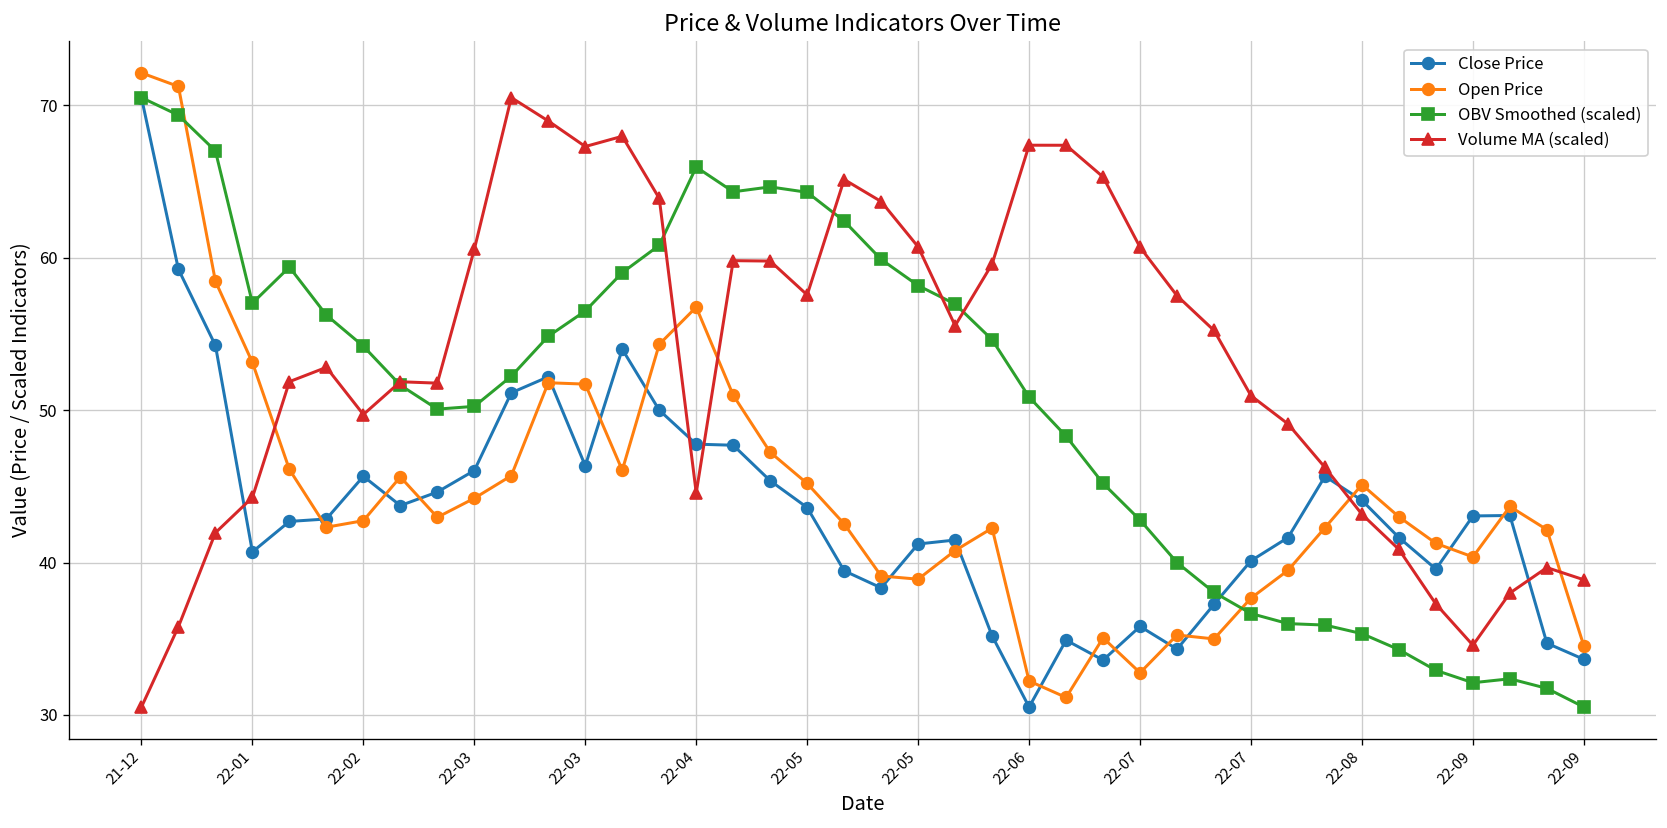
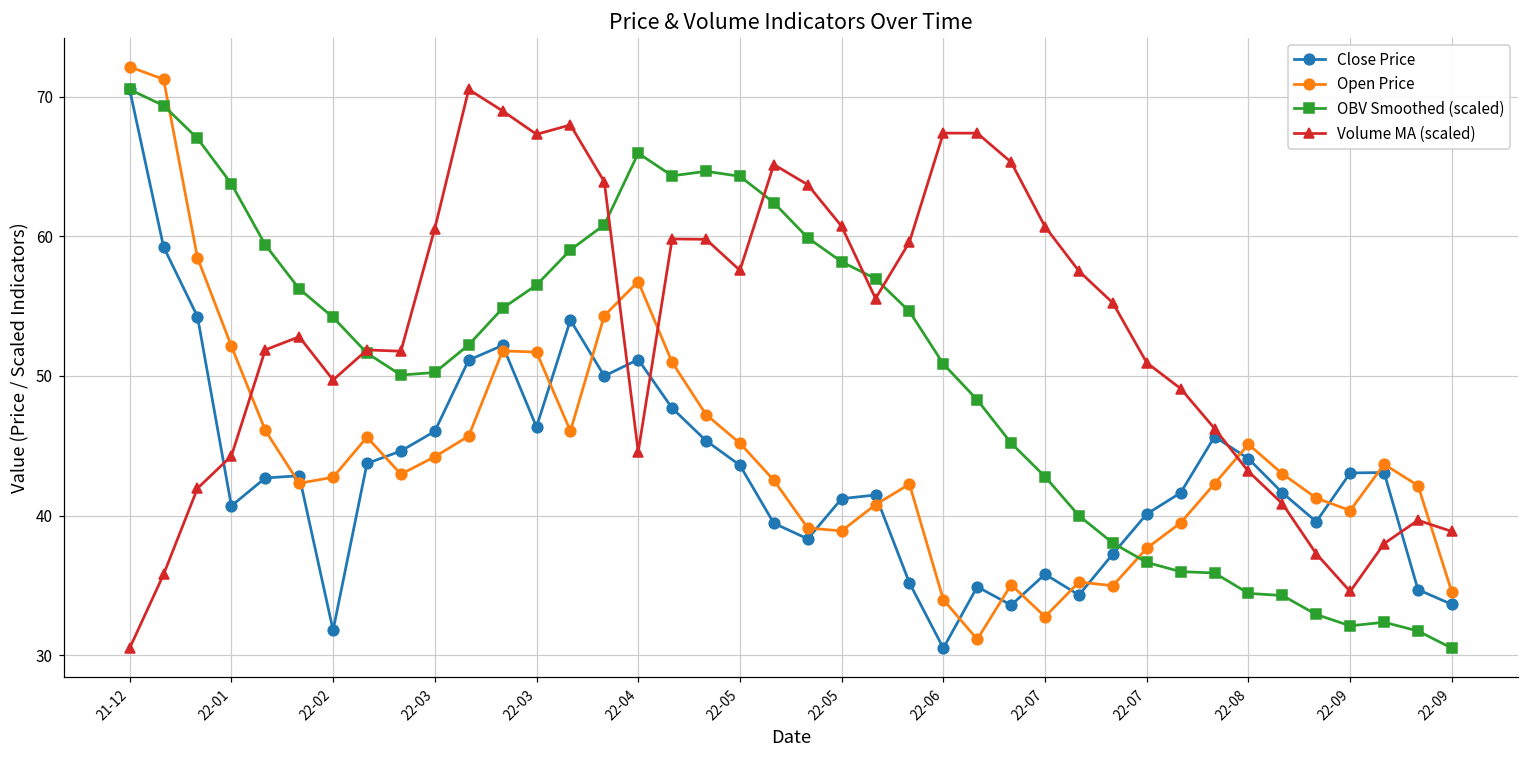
  {
    "Close Price": {
      "22-01": 40.7,
-     "22-02": 45.7,
-     "22-04": 47.8,
+     "22-02": 31.8,
+     "22-04": 51.2,
      "22-06": 30.5,
      "22-08": 44.1
    },
    "Open Price": {
      "21-12": 72.1,
-     "22-01": 53.1,
+     "22-01": 52.1,
      "22-02": 42.8,
      "22-04": 56.8,
-     "22-06": 32.2,
+     "22-06": 34.0,
      "22-08": 45.1
    },
    "OBV Smoothed (scaled)": {
-     "22-01": 57.0,
+     "22-01": 63.8,
      "22-02": 54.2,
      "22-04": 65.9,
      "22-06": 50.9,
-     "22-08": 35.3
+     "22-08": 34.4
    },
    "Volume MA (scaled)": {
      "21-12": 30.5,
      "22-01": 44.3,
      "22-02": 49.7,
      "22-04": 44.6,
      "22-06": 67.4,
      "22-08": 43.2
    }
  }
